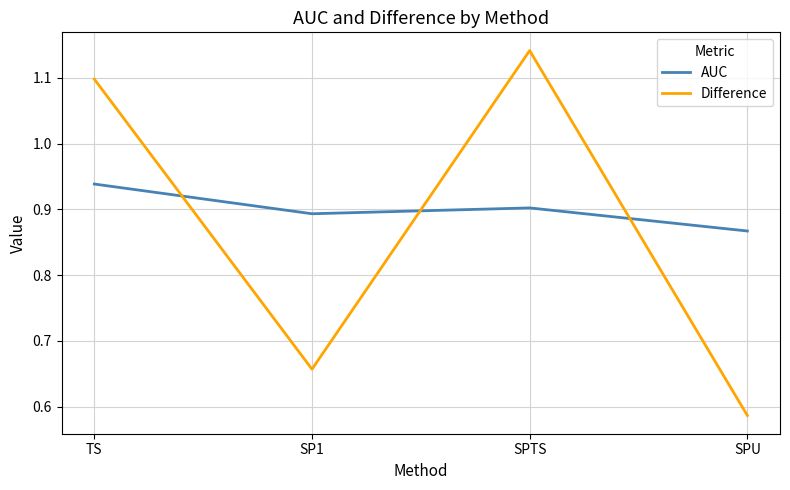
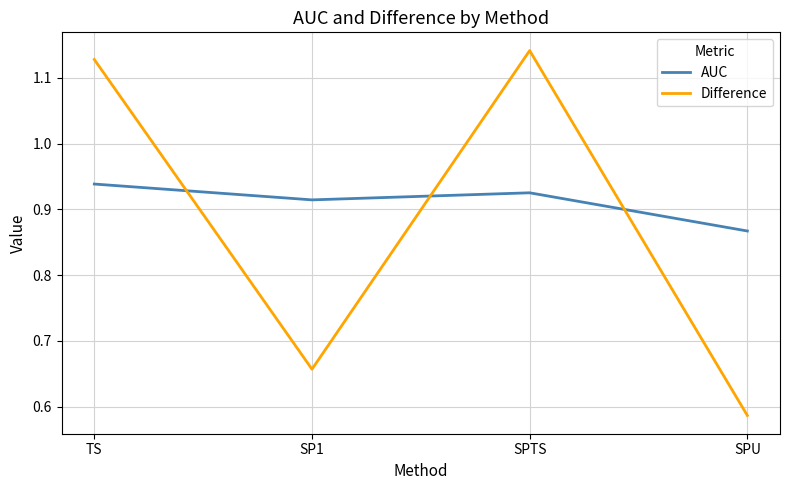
  {
    "AUC": {
      "TS": 0.94,
-     "SP1": 0.89,
-     "SPTS": 0.90,
+     "SP1": 0.91,
+     "SPTS": 0.93,
      "SPU": 0.87
    },
    "Difference": {
-     "TS": 1.10,
+     "TS": 1.13,
      "SP1": 0.66,
      "SPTS": 1.14,
      "SPU": 0.59
    }
  }
